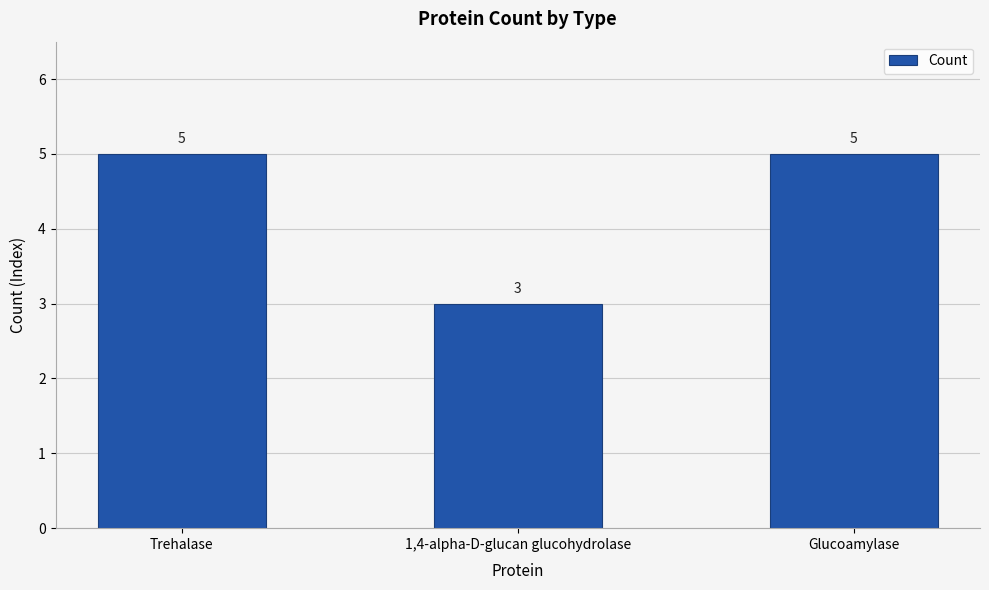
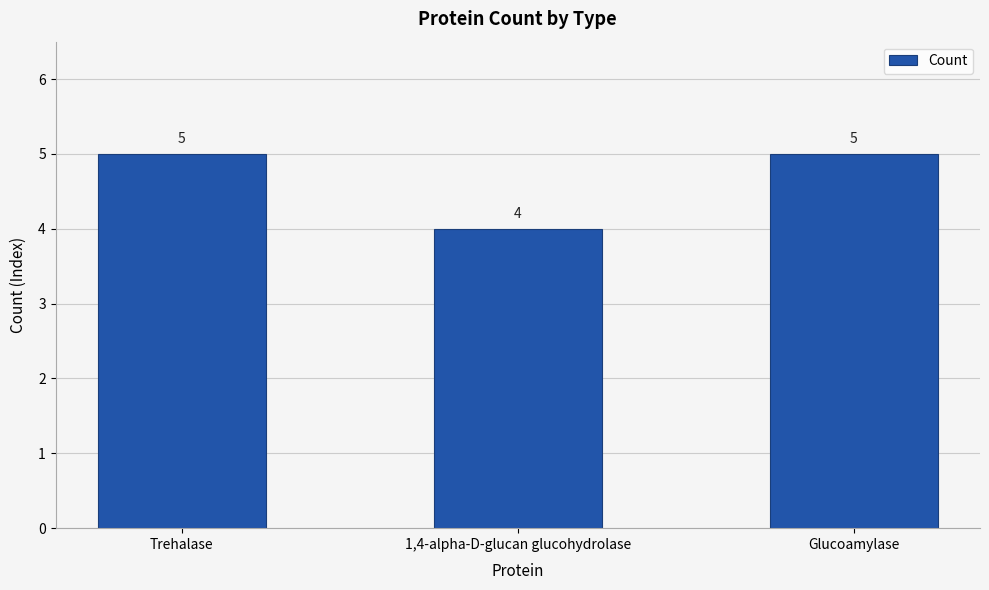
  {
    "Trehalase": 5,
-   "1,4-alpha-D-glucan glucohydrolase": 3,
+   "1,4-alpha-D-glucan glucohydrolase": 4,
    "Glucoamylase": 5
  }
